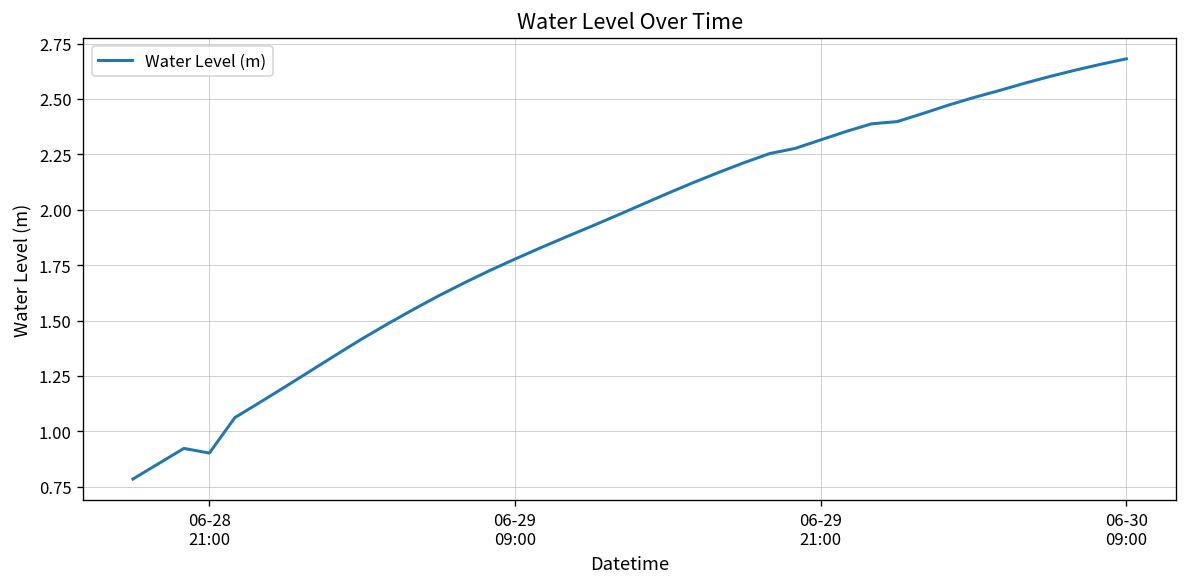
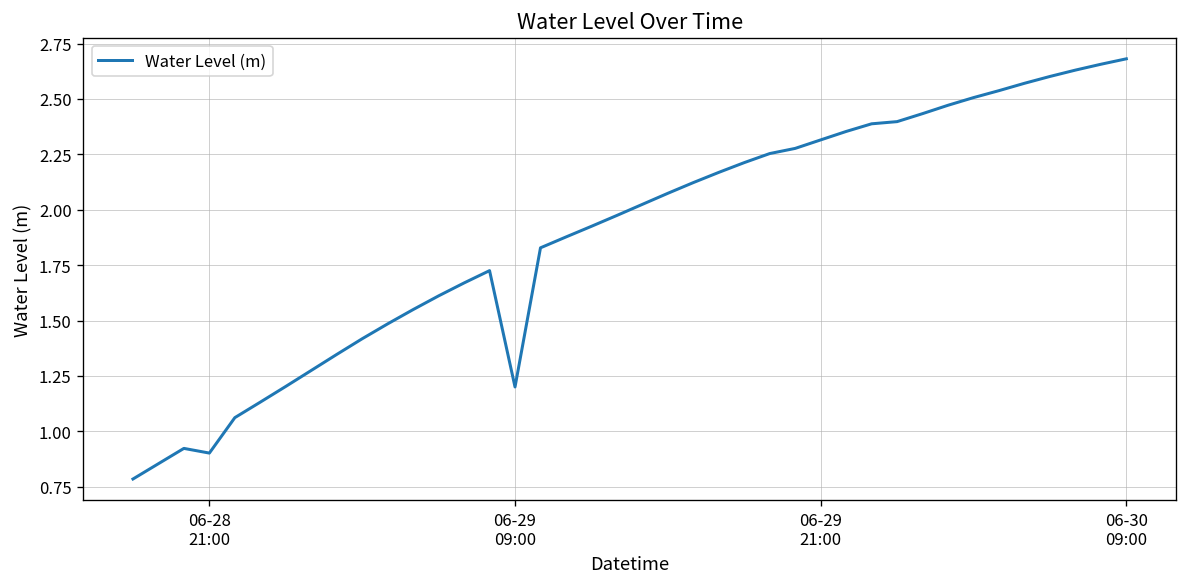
  {
    "06-28 21:00": 0.90,
-   "06-29 09:00": 1.78,
+   "06-29 09:00": 1.20,
    "06-29 21:00": 2.32,
    "06-30 09:00": 2.68
  }
